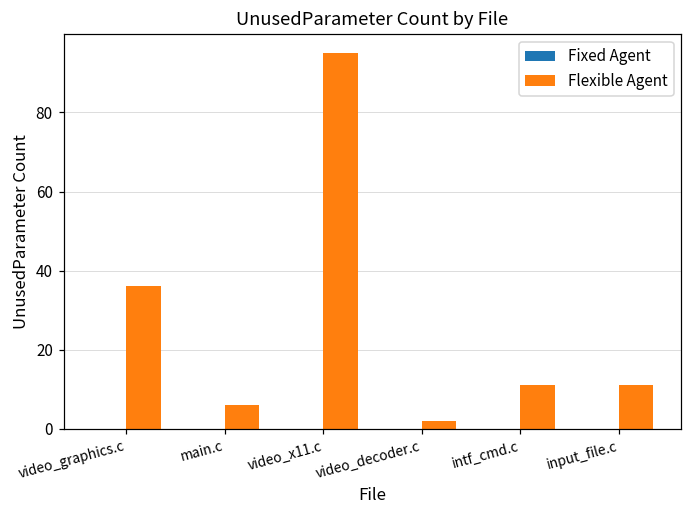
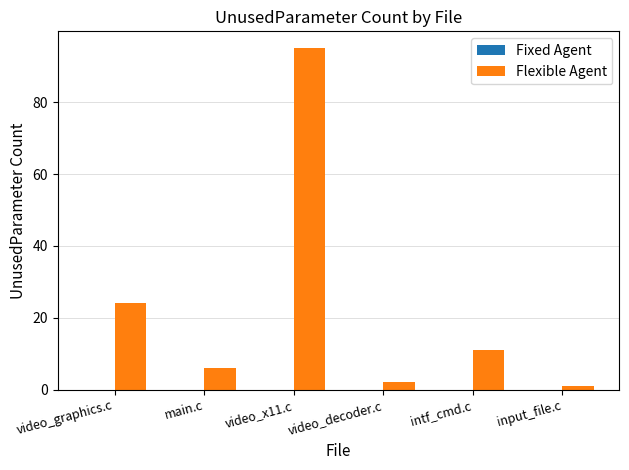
  {
    "Fixed Agent": {
      "video_graphics.c": 0,
      "main.c": 0,
      "video_x11.c": 0,
      "video_decoder.c": 0,
      "intf_cmd.c": 0,
      "input_file.c": 0
    },
    "Flexible Agent": {
-     "video_graphics.c": 36,
+     "video_graphics.c": 24,
      "main.c": 6,
      "video_x11.c": 95,
      "video_decoder.c": 2,
      "intf_cmd.c": 11,
-     "input_file.c": 11
+     "input_file.c": 1
    }
  }
